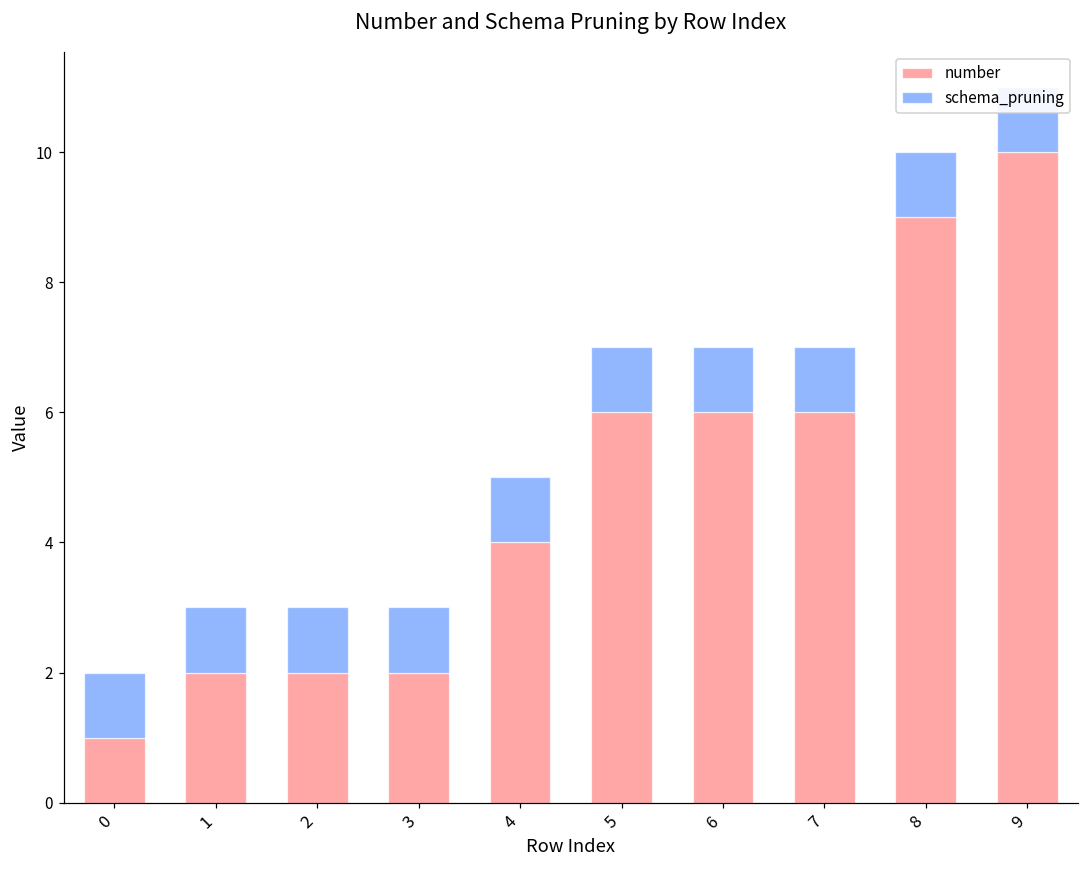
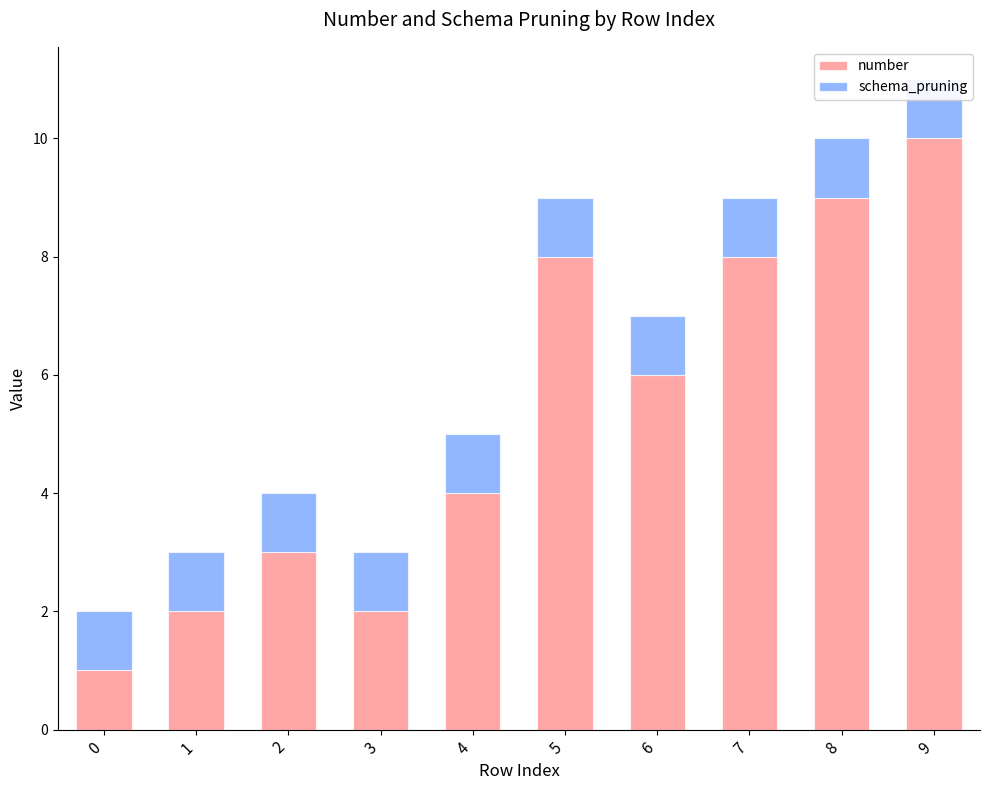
  {
    "number": {
      "0": 1,
      "1": 2,
-     "2": 2,
+     "2": 3,
      "3": 2,
      "4": 4,
-     "5": 6,
+     "5": 8,
      "6": 6,
-     "7": 6,
+     "7": 8,
      "8": 9,
      "9": 10
    },
    "schema_pruning": {
      "0": 1,
      "1": 1,
      "2": 1,
      "3": 1,
      "4": 1,
      "5": 1,
      "6": 1,
      "7": 1,
      "8": 1
    }
  }
